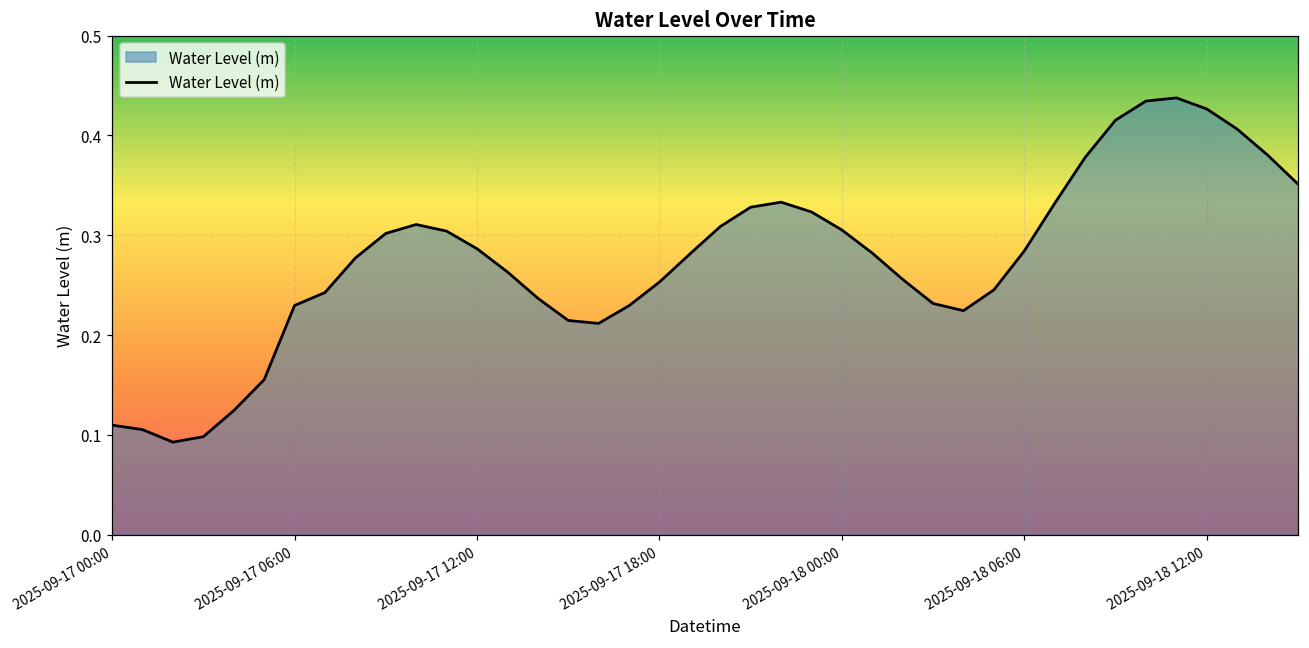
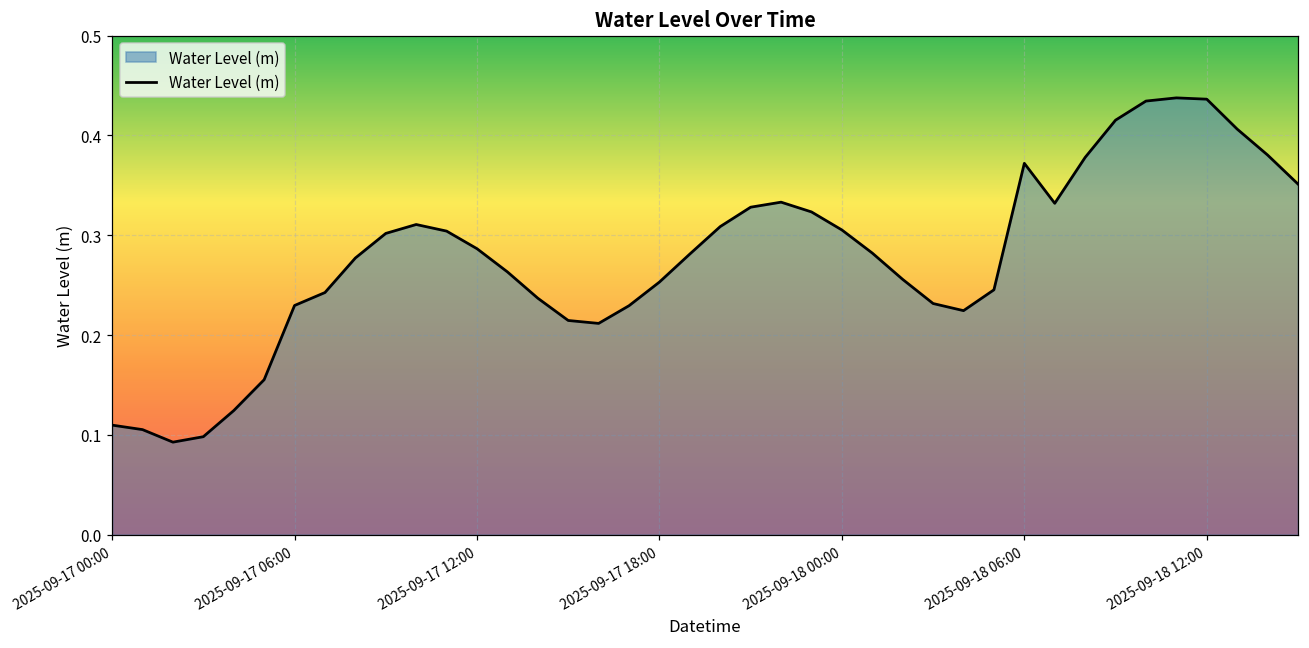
  {
    "2025-09-17 00:00": 0.11,
    "2025-09-17 06:00": 0.23,
    "2025-09-17 12:00": 0.29,
    "2025-09-17 18:00": 0.25,
    "2025-09-18 00:00": 0.31,
-   "2025-09-18 06:00": 0.28,
-   "2025-09-18 12:00": 0.43
+   "2025-09-18 06:00": 0.37,
+   "2025-09-18 12:00": 0.44
  }
